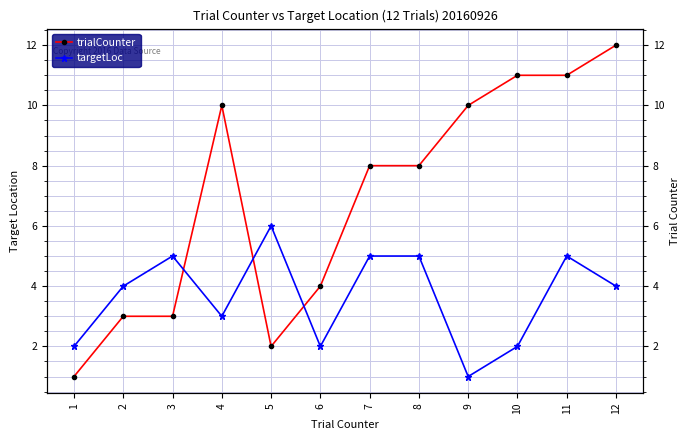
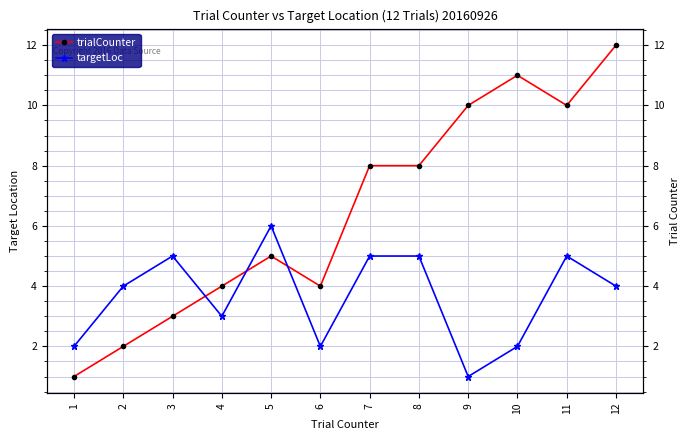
  {
    "trialCounter": {
      "1": 1,
-     "2": 3,
+     "2": 2,
      "3": 3,
-     "4": 10,
-     "5": 2,
+     "4": 4,
+     "5": 5,
      "6": 4,
      "7": 8,
      "8": 8,
      "9": 10,
      "10": 11,
-     "11": 11,
+     "11": 10,
      "12": 12
    },
    "targetLoc": {
      "1": 2,
      "2": 4,
      "3": 5,
      "4": 3,
      "5": 6,
      "6": 2,
      "7": 5,
      "8": 5,
      "9": 1,
      "10": 2,
      "11": 5,
      "12": 4
    }
  }
